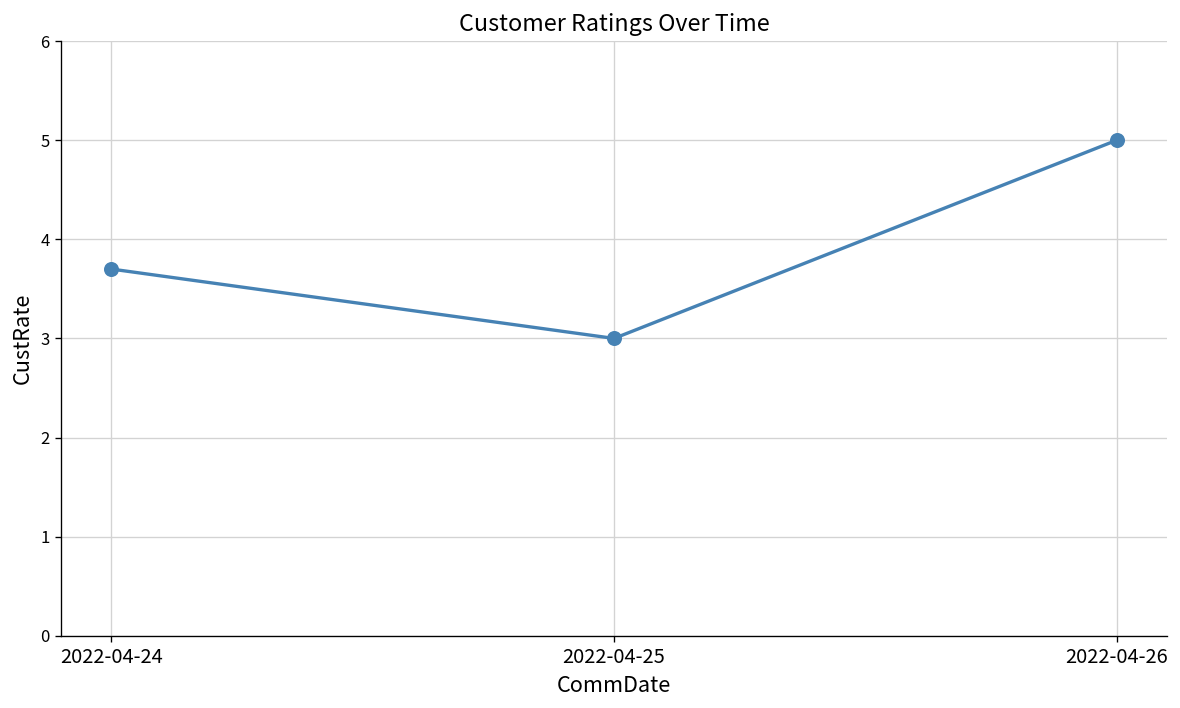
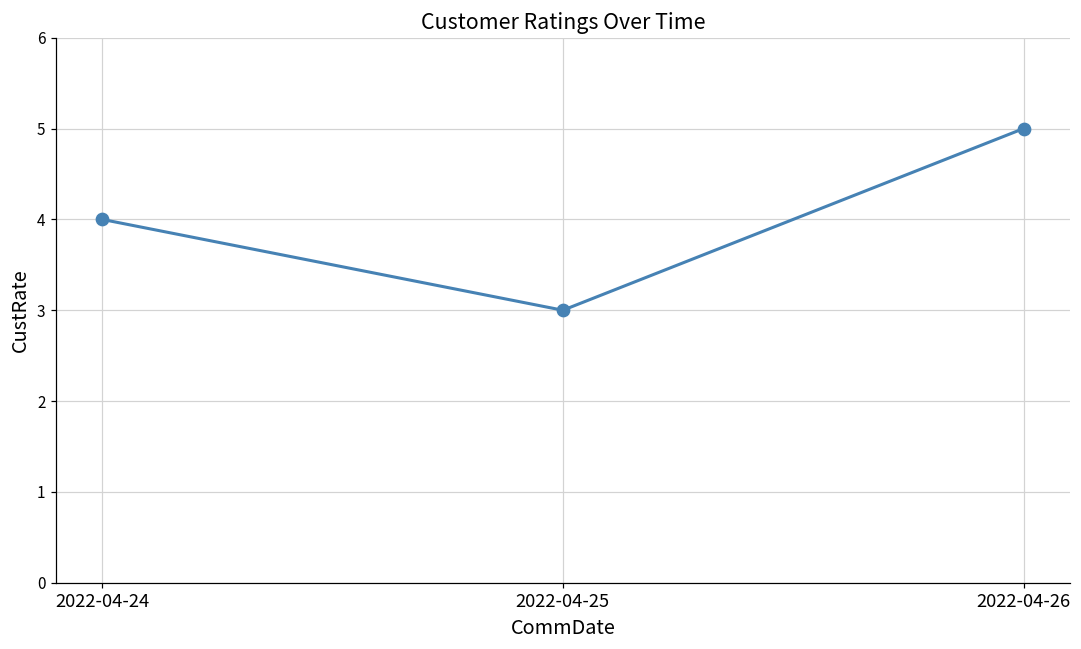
  {
-   "2022-04-24": 3.7,
+   "2022-04-24": 4.0,
    "2022-04-25": 3.0,
    "2022-04-26": 5.0
  }
